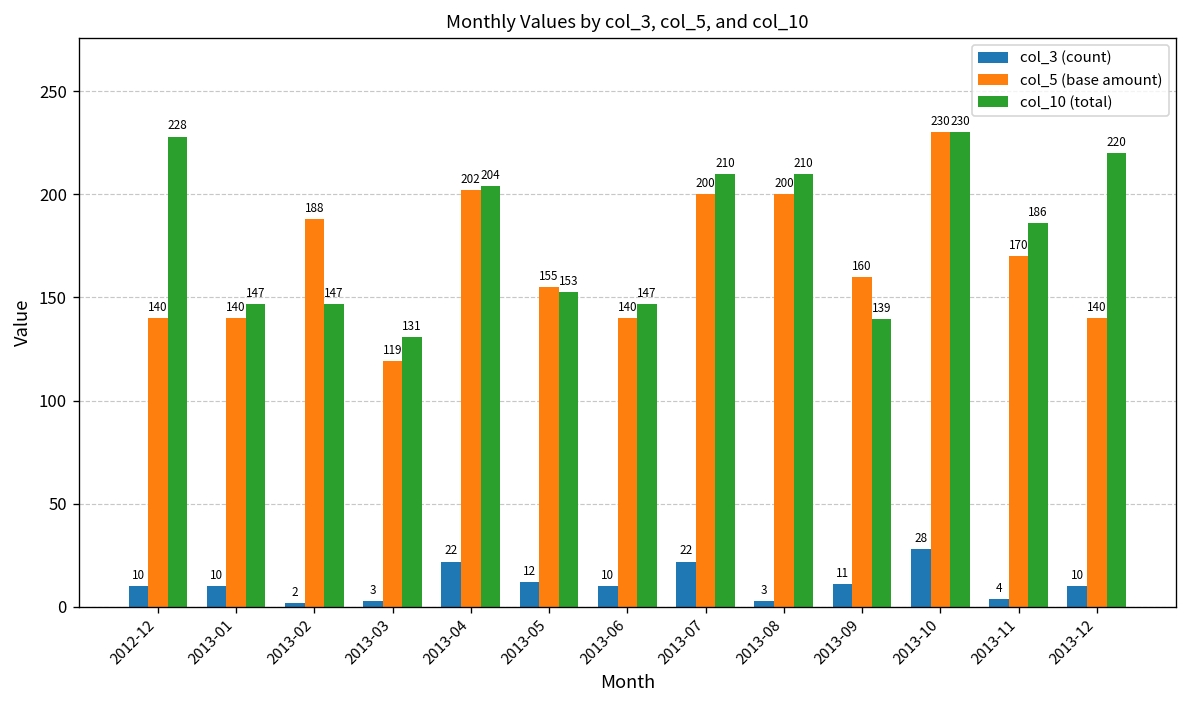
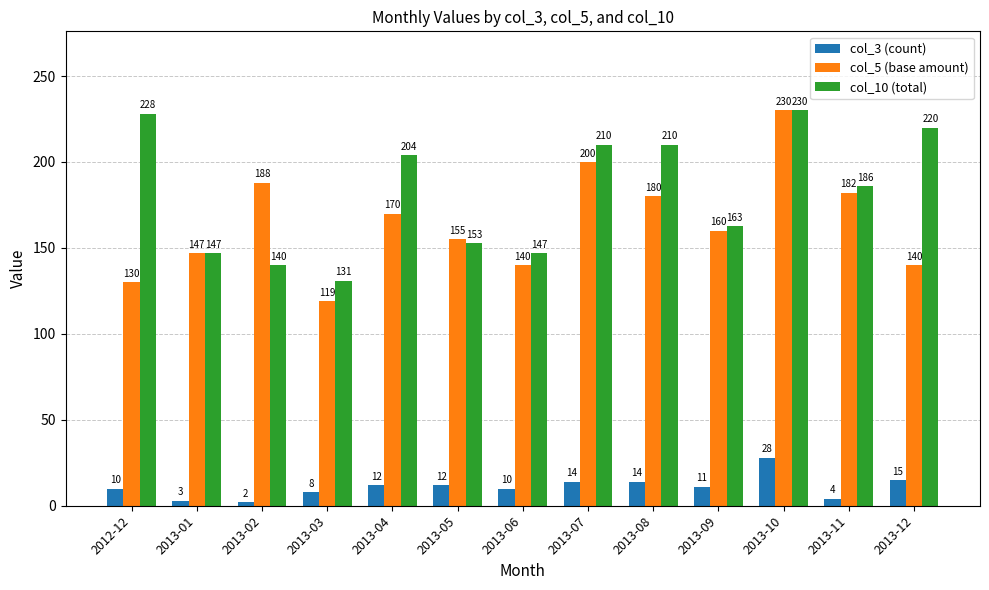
  {
    "col_3 (count)": {
      "2012-12": 10,
-     "2013-01": 10,
+     "2013-01": 3,
      "2013-02": 2,
-     "2013-03": 3,
-     "2013-04": 22,
+     "2013-03": 8,
+     "2013-04": 12,
      "2013-05": 12,
      "2013-06": 10,
-     "2013-07": 22,
-     "2013-08": 3,
+     "2013-07": 14,
+     "2013-08": 14,
      "2013-09": 11,
      "2013-10": 28,
      "2013-11": 4,
-     "2013-12": 10
+     "2013-12": 15
    },
    "col_5 (base amount)": {
-     "2012-12": 140,
-     "2013-01": 140,
+     "2012-12": 130,
+     "2013-01": 147,
      "2013-02": 188,
      "2013-03": 119,
-     "2013-04": 202,
+     "2013-04": 170,
      "2013-05": 155,
      "2013-06": 140,
      "2013-07": 200,
-     "2013-08": 200,
+     "2013-08": 180,
      "2013-09": 160,
      "2013-10": 230,
-     "2013-11": 170,
+     "2013-11": 182,
      "2013-12": 140
    },
    "col_10 (total)": {
      "2012-12": 228,
      "2013-01": 147,
-     "2013-02": 147,
+     "2013-02": 140,
      "2013-03": 131,
      "2013-04": 204,
      "2013-05": 153,
      "2013-06": 147,
      "2013-07": 210,
      "2013-08": 210,
-     "2013-09": 139,
+     "2013-09": 163,
      "2013-10": 230,
      "2013-11": 186,
      "2013-12": 220
    }
  }
